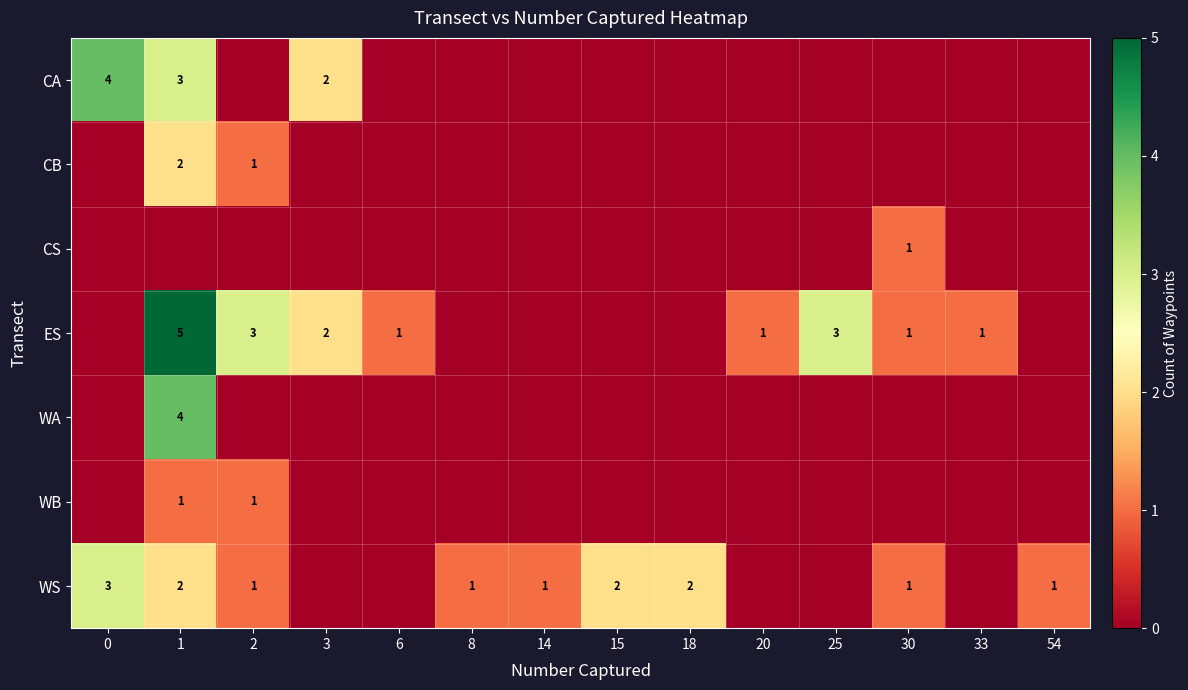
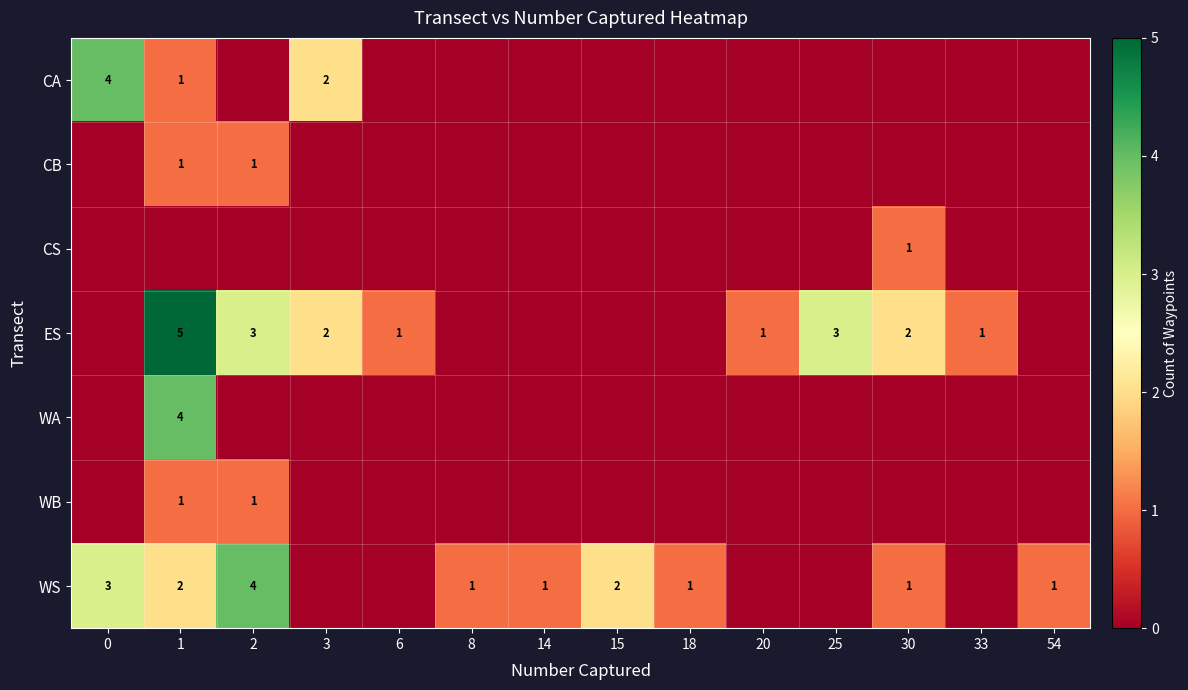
  {
    "CA": {
      "0": 4,
-     "1": 3,
+     "1": 1,
      "3": 2
    },
    "CB": {
-     "1": 2,
+     "1": 1,
      "2": 1
    },
    "CS": {
      "30": 1
    },
    "ES": {
      "1": 5,
      "2": 3,
      "3": 2,
      "6": 1,
      "20": 1,
      "25": 3,
-     "30": 1,
+     "30": 2,
      "33": 1
    },
    "WA": {
      "1": 4
    },
    "WB": {
      "1": 1,
      "2": 1
    },
    "WS": {
      "0": 3,
      "1": 2,
-     "2": 1,
+     "2": 4,
      "8": 1,
      "14": 1,
      "15": 2,
-     "18": 2,
+     "18": 1,
      "30": 1,
      "54": 1
    }
  }
